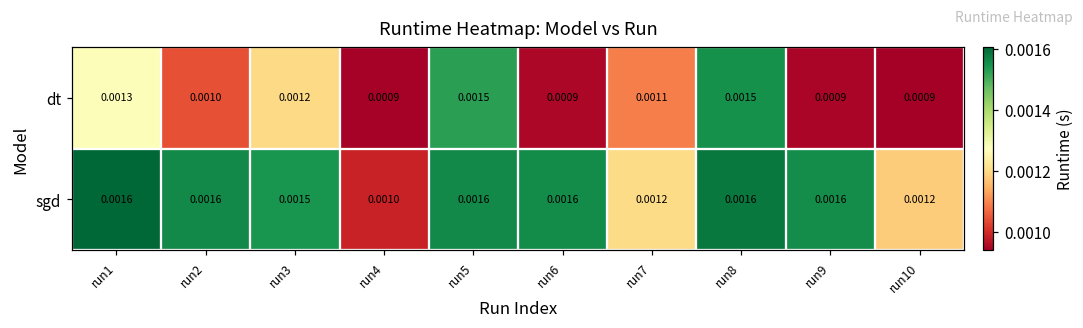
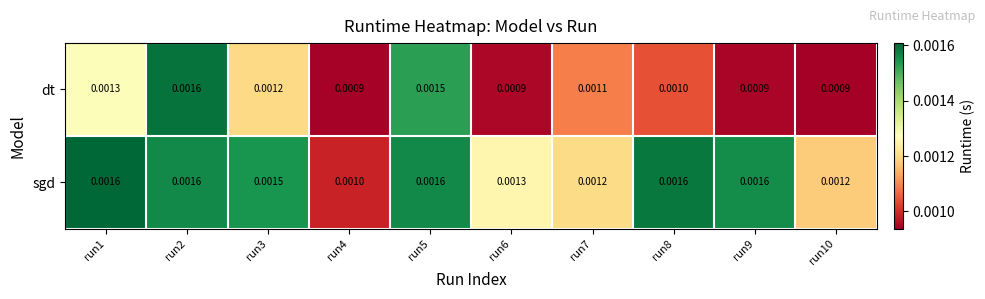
  {
    "dt": {
      "run1": 0.0013,
-     "run2": 0.0010,
+     "run2": 0.0016,
      "run3": 0.0012,
      "run4": 0.0009,
      "run5": 0.0015,
      "run6": 0.0009,
      "run7": 0.0011,
-     "run8": 0.0015,
+     "run8": 0.0010,
      "run9": 0.0009,
      "run10": 0.0009
    },
    "sgd": {
      "run1": 0.0016,
      "run2": 0.0016,
      "run3": 0.0015,
      "run4": 0.0010,
      "run5": 0.0016,
-     "run6": 0.0016,
+     "run6": 0.0013,
      "run7": 0.0012,
      "run8": 0.0016,
      "run9": 0.0016,
      "run10": 0.0012
    }
  }
